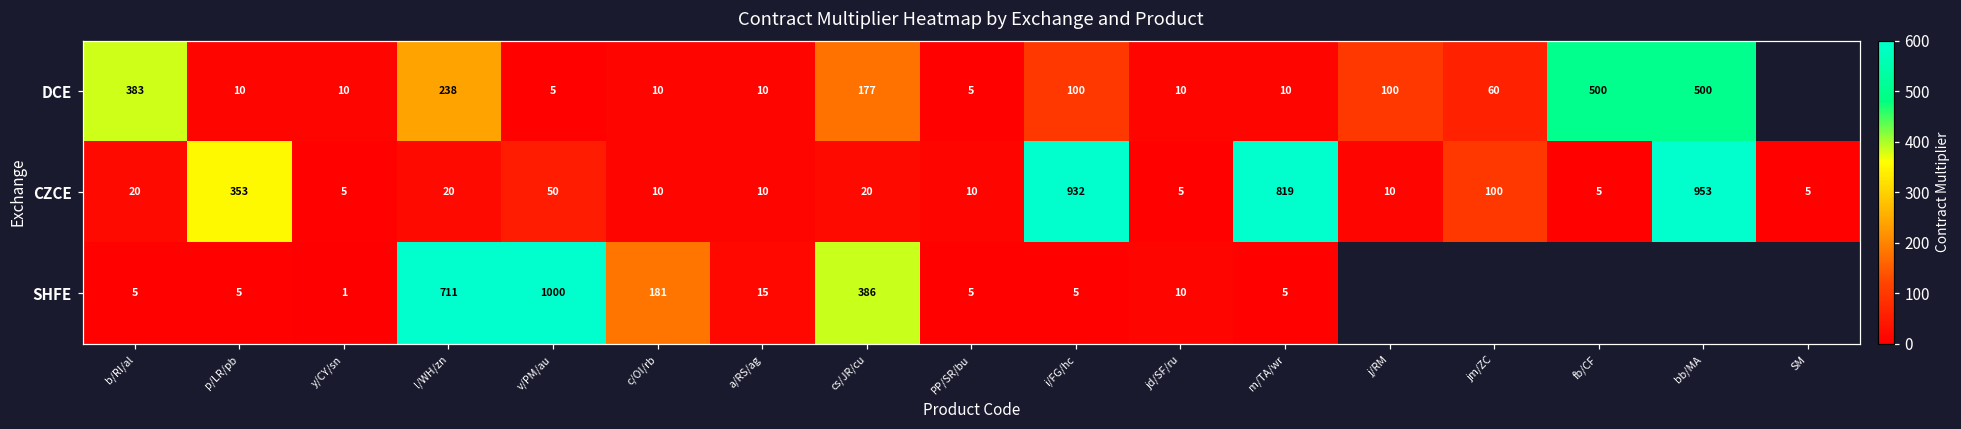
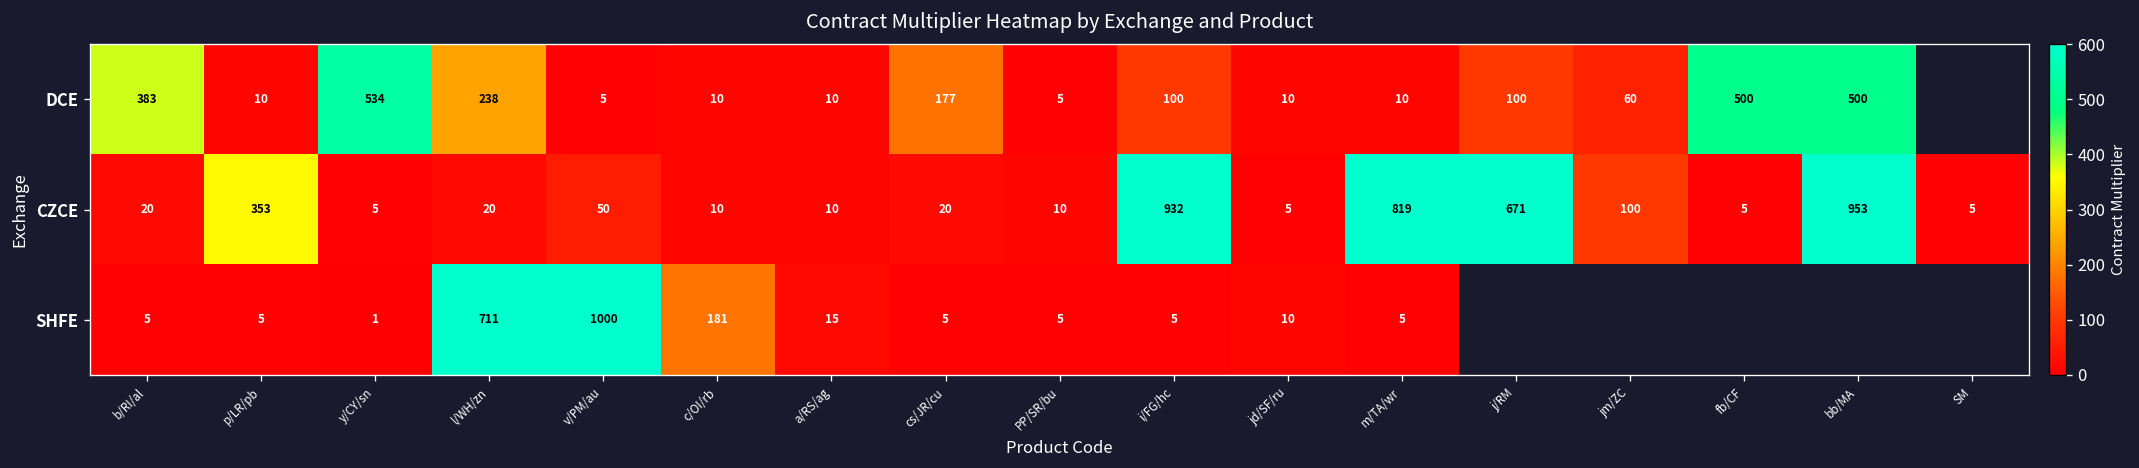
  {
    "DCE": {
      "b/RI/al": 383,
      "p/LR/pb": 10,
-     "y/CY/sn": 10,
+     "y/CY/sn": 534,
      "l/WH/zn": 238,
      "v/PM/au": 5,
      "c/OI/rb": 10,
      "a/RS/ag": 10,
      "cs/JR/cu": 177,
      "PP/SR/bu": 5,
      "i/FG/hc": 100,
      "jd/SF/ru": 10,
      "m/TA/wr": 10,
      "j/RM": 100,
      "jm/ZC": 60,
      "fb/CF": 500,
      "bb/MA": 500
    },
    "CZCE": {
      "b/RI/al": 20,
      "p/LR/pb": 353,
      "y/CY/sn": 5,
      "l/WH/zn": 20,
      "v/PM/au": 50,
      "c/OI/rb": 10,
      "a/RS/ag": 10,
      "cs/JR/cu": 20,
      "PP/SR/bu": 10,
      "i/FG/hc": 932,
      "jd/SF/ru": 5,
      "m/TA/wr": 819,
-     "j/RM": 10,
+     "j/RM": 671,
      "jm/ZC": 100,
      "fb/CF": 5,
      "bb/MA": 953,
      "SM": 5
    },
    "SHFE": {
      "b/RI/al": 5,
      "p/LR/pb": 5,
      "y/CY/sn": 1,
      "l/WH/zn": 711,
      "v/PM/au": 1000,
      "c/OI/rb": 181,
      "a/RS/ag": 15,
-     "cs/JR/cu": 386,
+     "cs/JR/cu": 5,
      "PP/SR/bu": 5,
      "i/FG/hc": 5,
      "jd/SF/ru": 10,
      "m/TA/wr": 5
    }
  }
